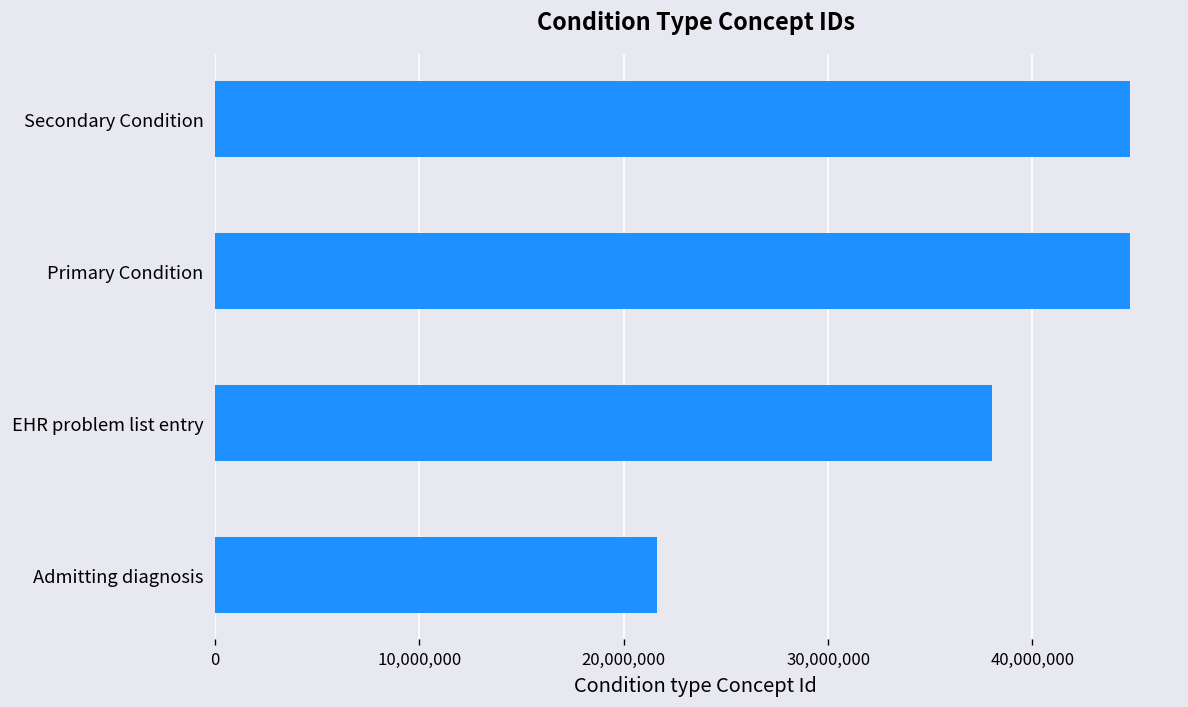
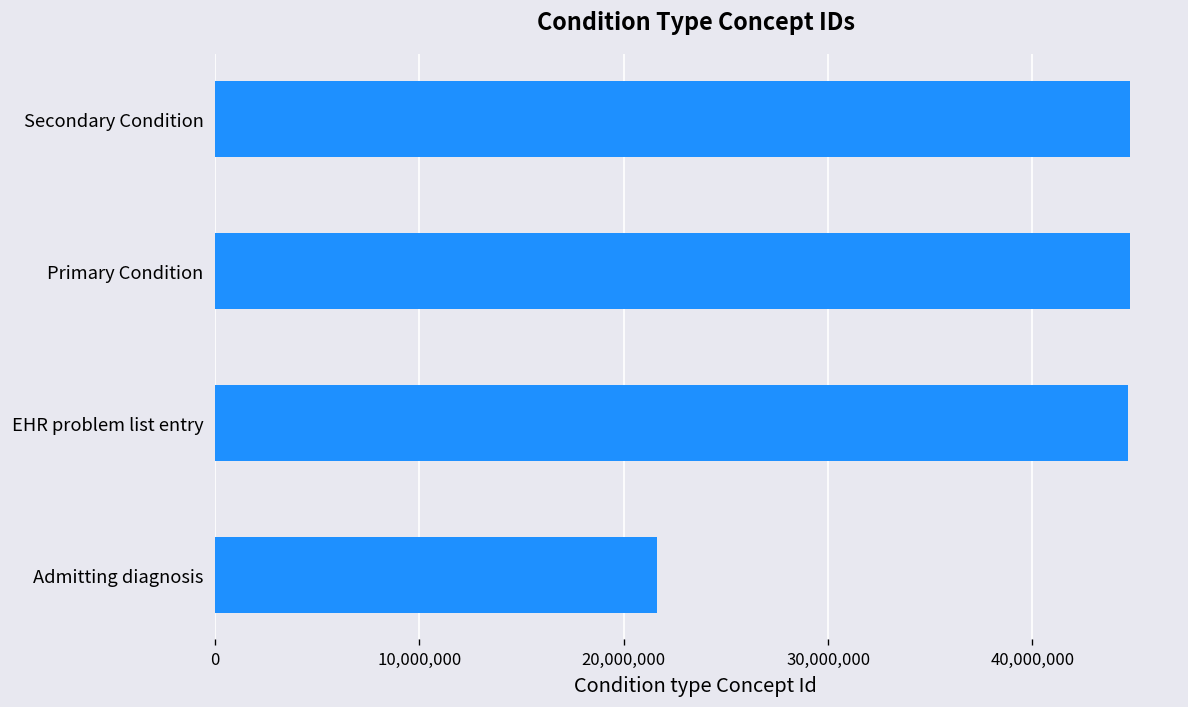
  {
    "Secondary Condition": "44,800,000",
    "Primary Condition": "44,800,000",
-   "EHR problem list entry": "38,000,000",
+   "EHR problem list entry": "44,700,000",
    "Admitting diagnosis": "21,600,000"
  }
